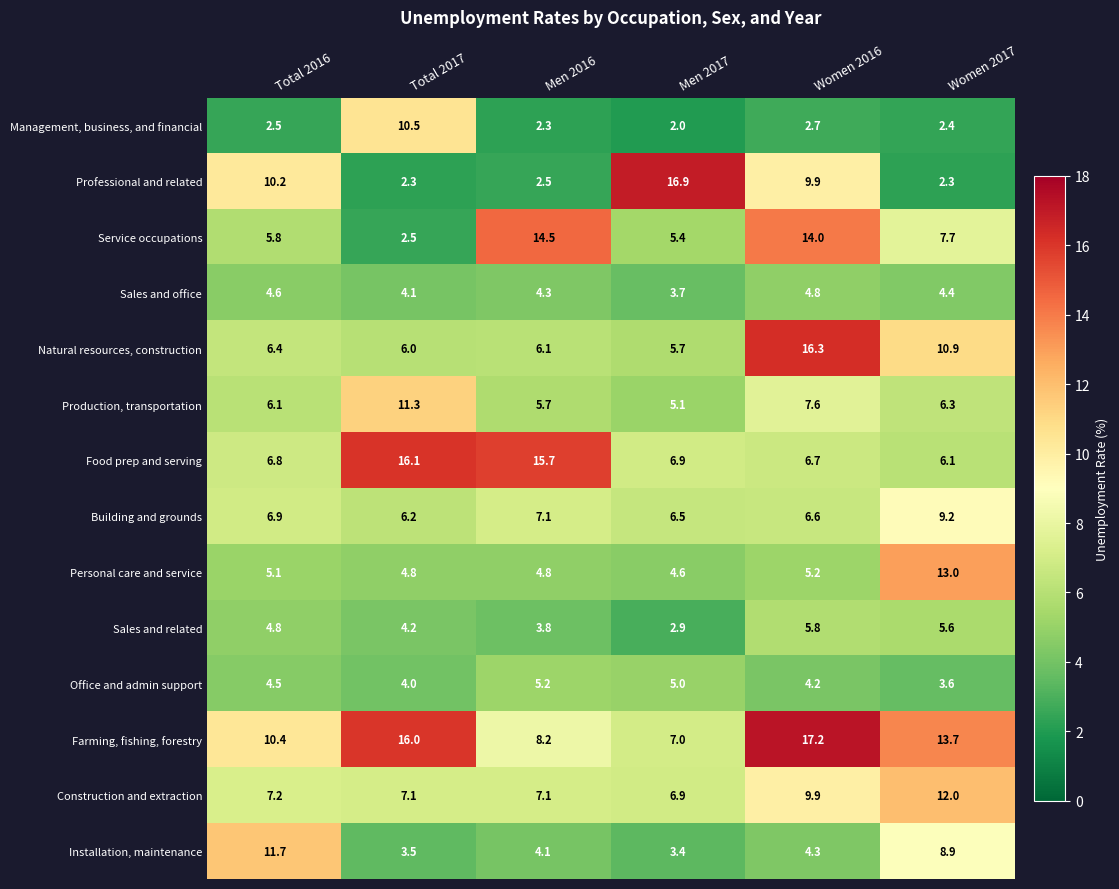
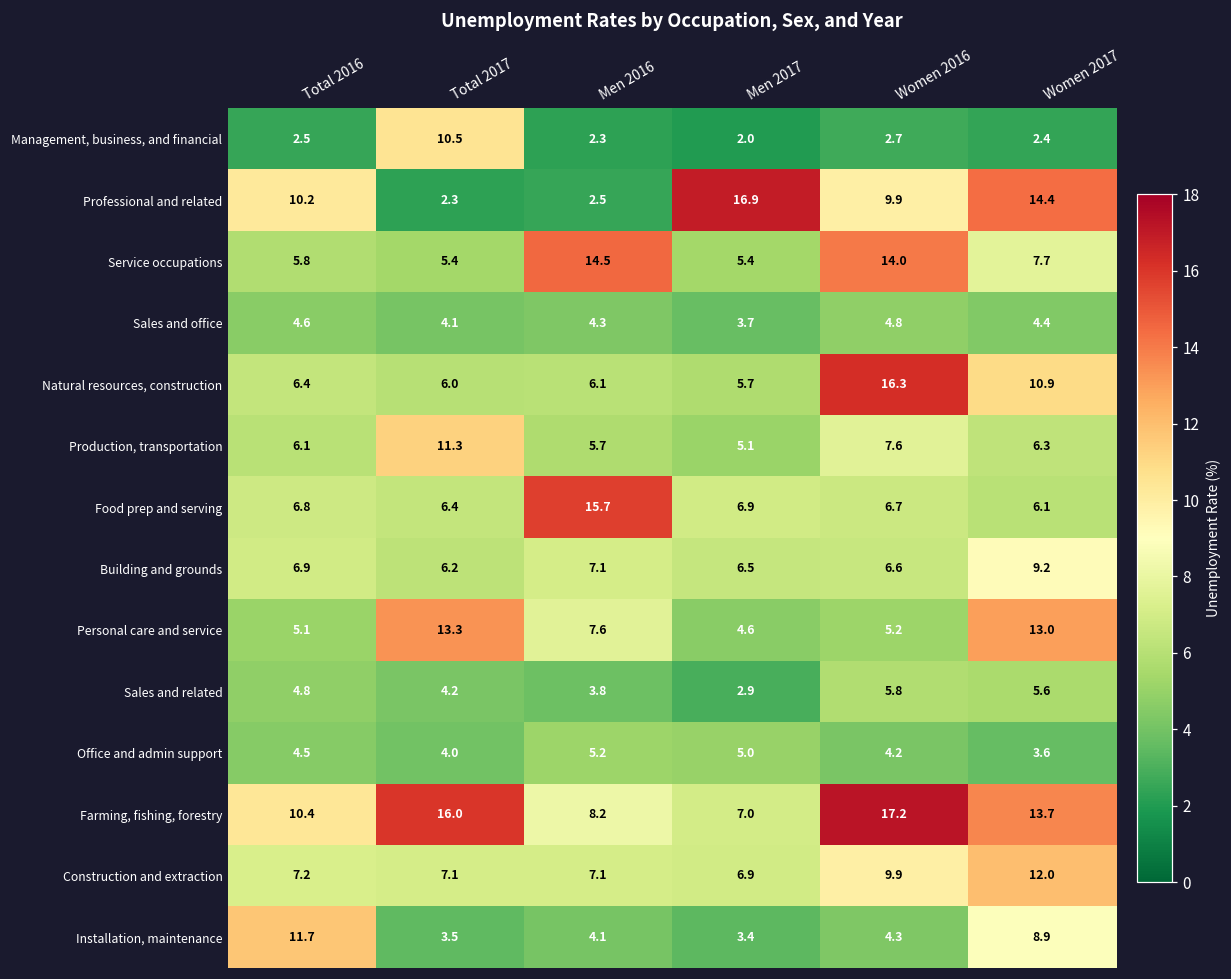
  {
    "Management, business, and financial": {
      "Total 2016": 2.5,
      "Total 2017": 10.5,
      "Men 2016": 2.3,
      "Men 2017": 2.0,
      "Women 2016": 2.7,
      "Women 2017": 2.4
    },
    "Professional and related": {
      "Total 2016": 10.2,
      "Total 2017": 2.3,
      "Men 2016": 2.5,
      "Men 2017": 16.9,
      "Women 2016": 9.9,
-     "Women 2017": 2.3
+     "Women 2017": 14.4
    },
    "Service occupations": {
      "Total 2016": 5.8,
-     "Total 2017": 2.5,
+     "Total 2017": 5.4,
      "Men 2016": 14.5,
      "Men 2017": 5.4,
      "Women 2016": 14.0,
      "Women 2017": 7.7
    },
    "Sales and office": {
      "Total 2016": 4.6,
      "Total 2017": 4.1,
      "Men 2016": 4.3,
      "Men 2017": 3.7,
      "Women 2016": 4.8,
      "Women 2017": 4.4
    },
    "Natural resources, construction": {
      "Total 2016": 6.4,
      "Total 2017": 6.0,
      "Men 2016": 6.1,
      "Men 2017": 5.7,
      "Women 2016": 16.3,
      "Women 2017": 10.9
    },
    "Production, transportation": {
      "Total 2016": 6.1,
      "Total 2017": 11.3,
      "Men 2016": 5.7,
      "Men 2017": 5.1,
      "Women 2016": 7.6,
      "Women 2017": 6.3
    },
    "Food prep and serving": {
      "Total 2016": 6.8,
-     "Total 2017": 16.1,
+     "Total 2017": 6.4,
      "Men 2016": 15.7,
      "Men 2017": 6.9,
      "Women 2016": 6.7,
      "Women 2017": 6.1
    },
    "Building and grounds": {
      "Total 2016": 6.9,
      "Total 2017": 6.2,
      "Men 2016": 7.1,
      "Men 2017": 6.5,
      "Women 2016": 6.6,
      "Women 2017": 9.2
    },
    "Personal care and service": {
      "Total 2016": 5.1,
-     "Total 2017": 4.8,
-     "Men 2016": 4.8,
+     "Total 2017": 13.3,
+     "Men 2016": 7.6,
      "Men 2017": 4.6,
      "Women 2016": 5.2,
      "Women 2017": 13.0
    },
    "Sales and related": {
      "Total 2016": 4.8,
      "Total 2017": 4.2,
      "Men 2016": 3.8,
      "Men 2017": 2.9,
      "Women 2016": 5.8,
      "Women 2017": 5.6
    },
    "Office and admin support": {
      "Total 2016": 4.5,
      "Total 2017": 4.0,
      "Men 2016": 5.2,
      "Men 2017": 5.0,
      "Women 2016": 4.2,
      "Women 2017": 3.6
    },
    "Farming, fishing, forestry": {
      "Total 2016": 10.4,
      "Total 2017": 16.0,
      "Men 2016": 8.2,
      "Men 2017": 7.0,
      "Women 2016": 17.2,
      "Women 2017": 13.7
    },
    "Construction and extraction": {
      "Total 2016": 7.2,
      "Total 2017": 7.1,
      "Men 2016": 7.1,
      "Men 2017": 6.9,
      "Women 2016": 9.9,
      "Women 2017": 12.0
    },
    "Installation, maintenance": {
      "Total 2016": 11.7,
      "Total 2017": 3.5,
      "Men 2016": 4.1,
      "Men 2017": 3.4,
      "Women 2016": 4.3,
      "Women 2017": 8.9
    }
  }
